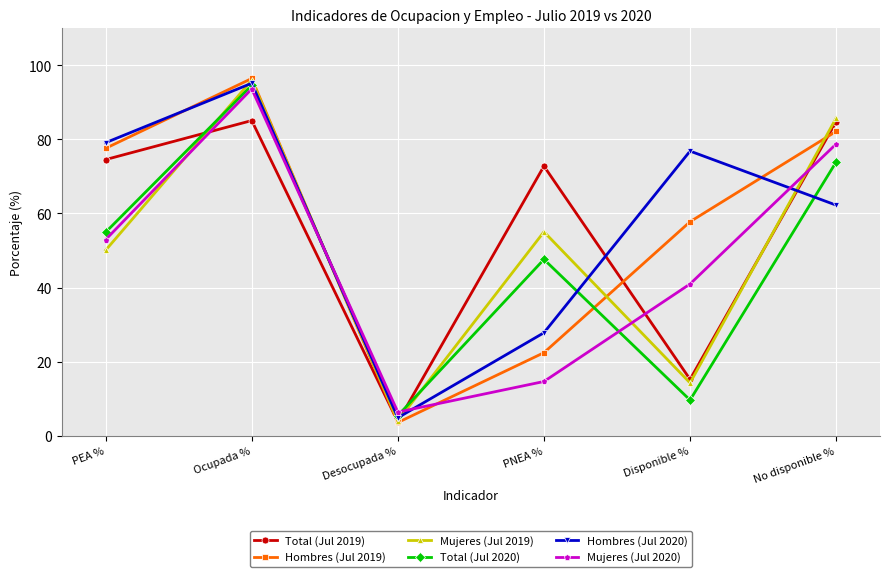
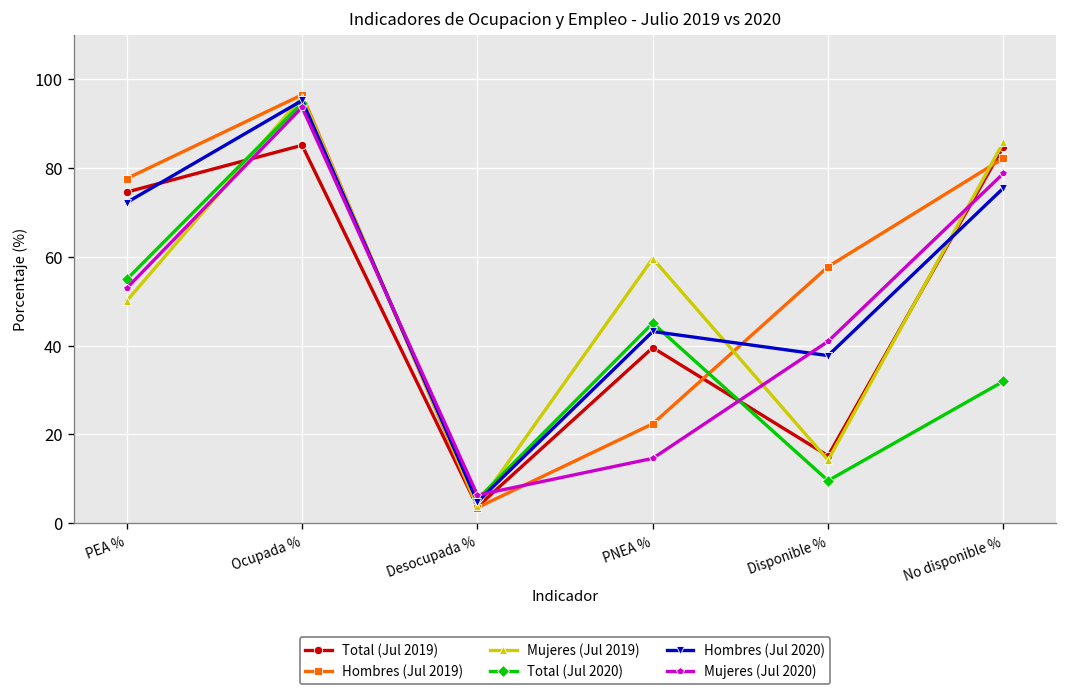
  {
    "Total (Jul 2019)": {
      "PEA %": 75,
      "Ocupada %": 85,
-     "PNEA %": 73,
+     "PNEA %": 40,
      "Disponible %": 15,
      "No disponible %": 85
    },
    "Hombres (Jul 2019)": {
      "PEA %": 78,
      "PNEA %": 22,
      "Disponible %": 58,
      "No disponible %": 82
    },
    "Mujeres (Jul 2019)": {
      "PEA %": 50,
-     "PNEA %": 55,
+     "PNEA %": 60,
      "Disponible %": 14,
      "No disponible %": 86
    },
    "Total (Jul 2020)": {
      "PEA %": 55,
-     "PNEA %": 48,
+     "PNEA %": 45,
      "Disponible %": 10,
-     "No disponible %": 74
+     "No disponible %": 32
    },
    "Hombres (Jul 2020)": {
-     "PEA %": 79,
-     "PNEA %": 28,
-     "Disponible %": 77,
-     "No disponible %": 62
+     "PEA %": 72,
+     "PNEA %": 43,
+     "Disponible %": 38,
+     "No disponible %": 75
    },
    "Mujeres (Jul 2020)": {
      "PEA %": 53,
      "Ocupada %": 94,
      "Desocupada %": 6,
      "PNEA %": 15,
      "Disponible %": 41,
      "No disponible %": 79
    }
  }
